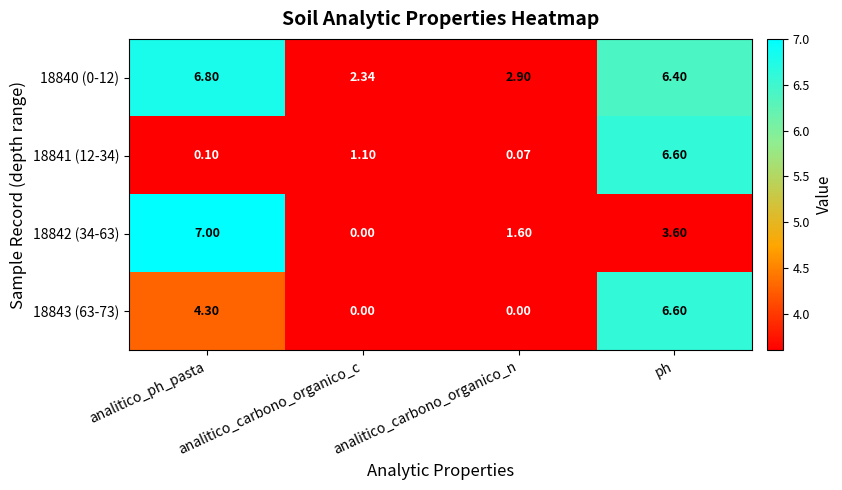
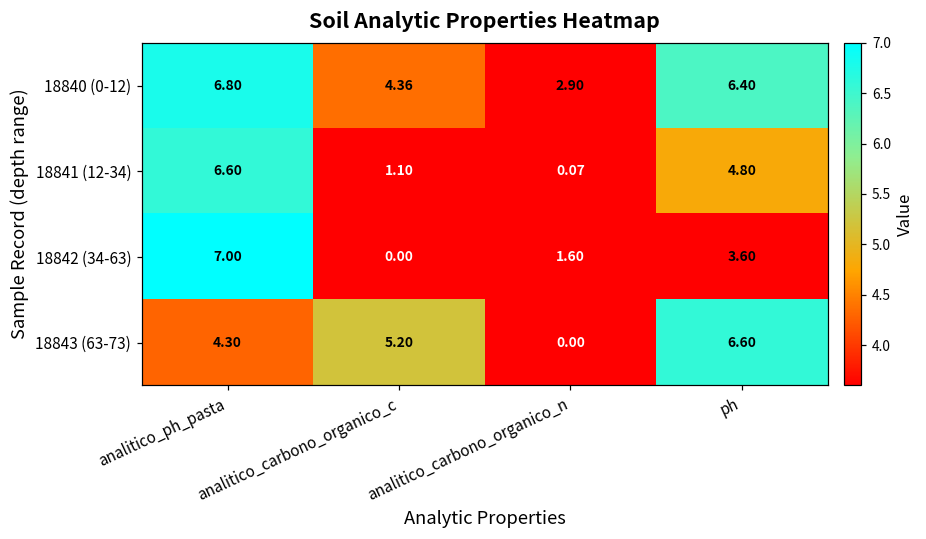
  {
    "18840 (0-12)": {
      "analitico_ph_pasta": 6.80,
-     "analitico_carbono_organico_c": 2.34,
+     "analitico_carbono_organico_c": 4.36,
      "analitico_carbono_organico_n": 2.90,
      "ph": 6.40
    },
    "18841 (12-34)": {
-     "analitico_ph_pasta": 0.10,
+     "analitico_ph_pasta": 6.60,
      "analitico_carbono_organico_c": 1.10,
      "analitico_carbono_organico_n": 0.07,
-     "ph": 6.60
+     "ph": 4.80
    },
    "18842 (34-63)": {
      "analitico_ph_pasta": 7.00,
      "analitico_carbono_organico_c": 0.00,
      "analitico_carbono_organico_n": 1.60,
      "ph": 3.60
    },
    "18843 (63-73)": {
      "analitico_ph_pasta": 4.30,
-     "analitico_carbono_organico_c": 0.00,
+     "analitico_carbono_organico_c": 5.20,
      "analitico_carbono_organico_n": 0.00,
      "ph": 6.60
    }
  }
